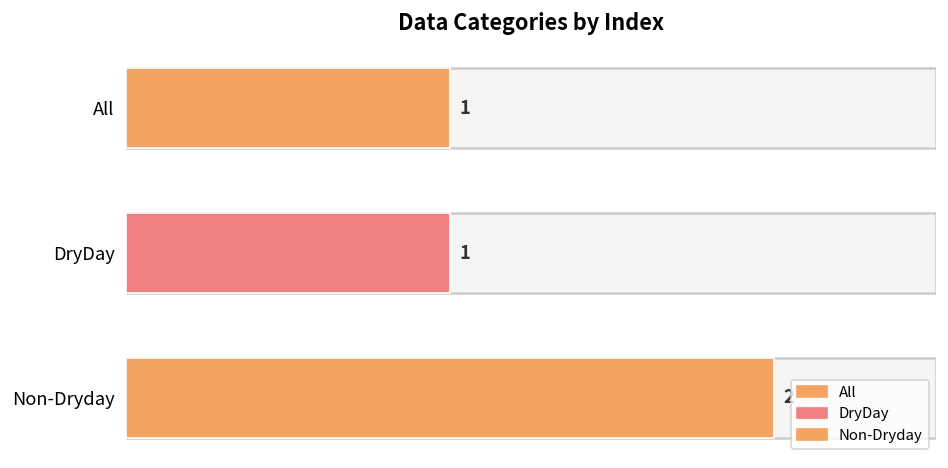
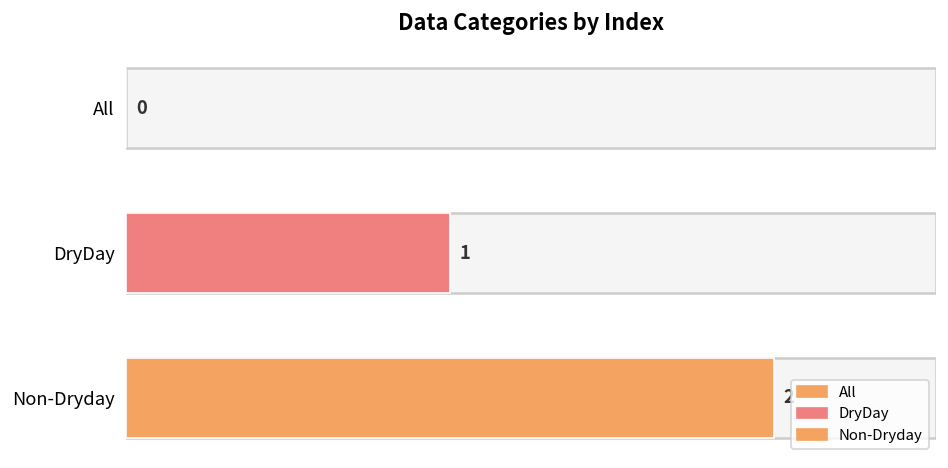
  {
-   "All": 1,
+   "All": 0,
    "DryDay": 1
  }
